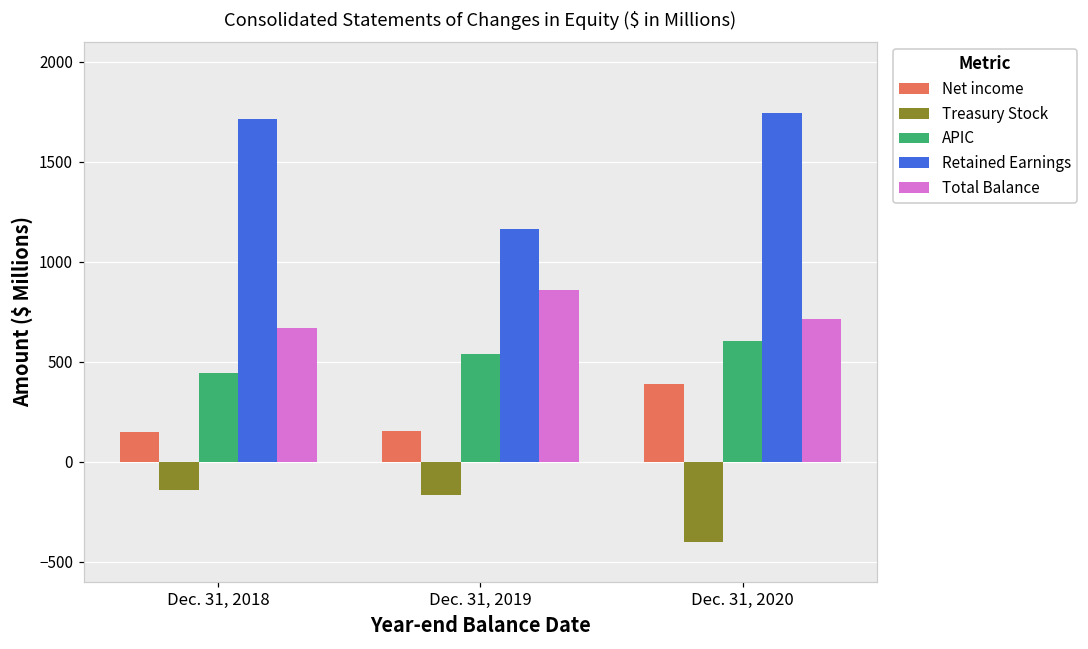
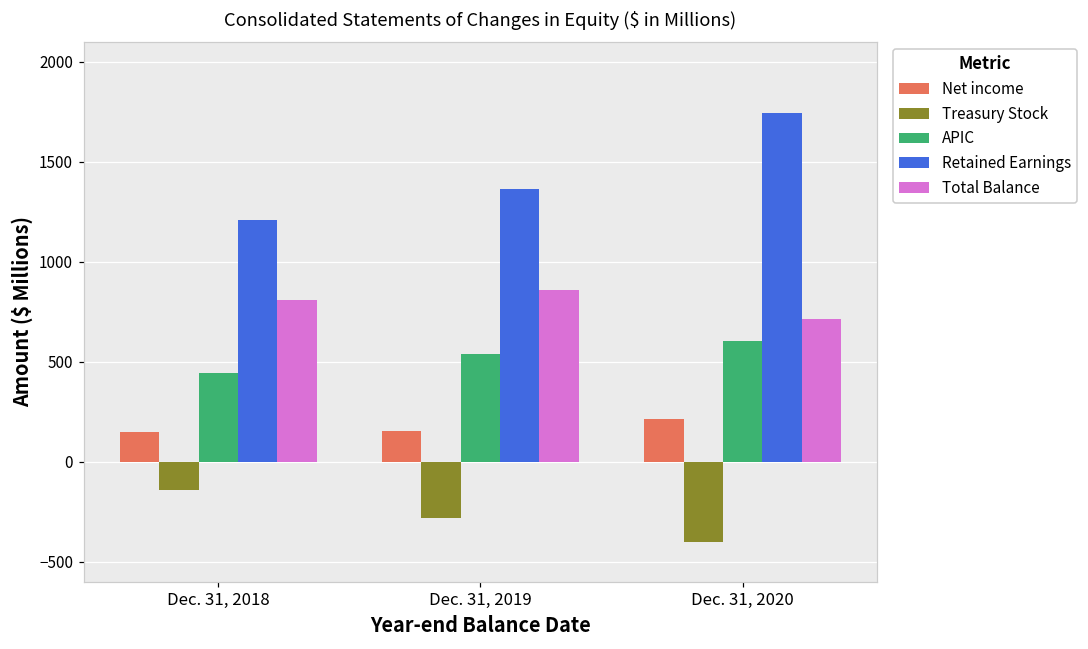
  {
    "Net income": {
      "Dec. 31, 2018": 150,
      "Dec. 31, 2019": 150,
-     "Dec. 31, 2020": 390
+     "Dec. 31, 2020": 210
    },
    "Treasury Stock": {
      "Dec. 31, 2018": -140,
-     "Dec. 31, 2019": -170,
+     "Dec. 31, 2019": -280,
      "Dec. 31, 2020": -400
    },
    "APIC": {
      "Dec. 31, 2018": 440,
      "Dec. 31, 2019": 540,
      "Dec. 31, 2020": 600
    },
    "Retained Earnings": {
-     "Dec. 31, 2018": 1710,
-     "Dec. 31, 2019": 1160,
+     "Dec. 31, 2018": 1210,
+     "Dec. 31, 2019": 1360,
      "Dec. 31, 2020": 1740
    },
    "Total Balance": {
-     "Dec. 31, 2018": 670,
+     "Dec. 31, 2018": 810,
      "Dec. 31, 2019": 860,
      "Dec. 31, 2020": 710
    }
  }
